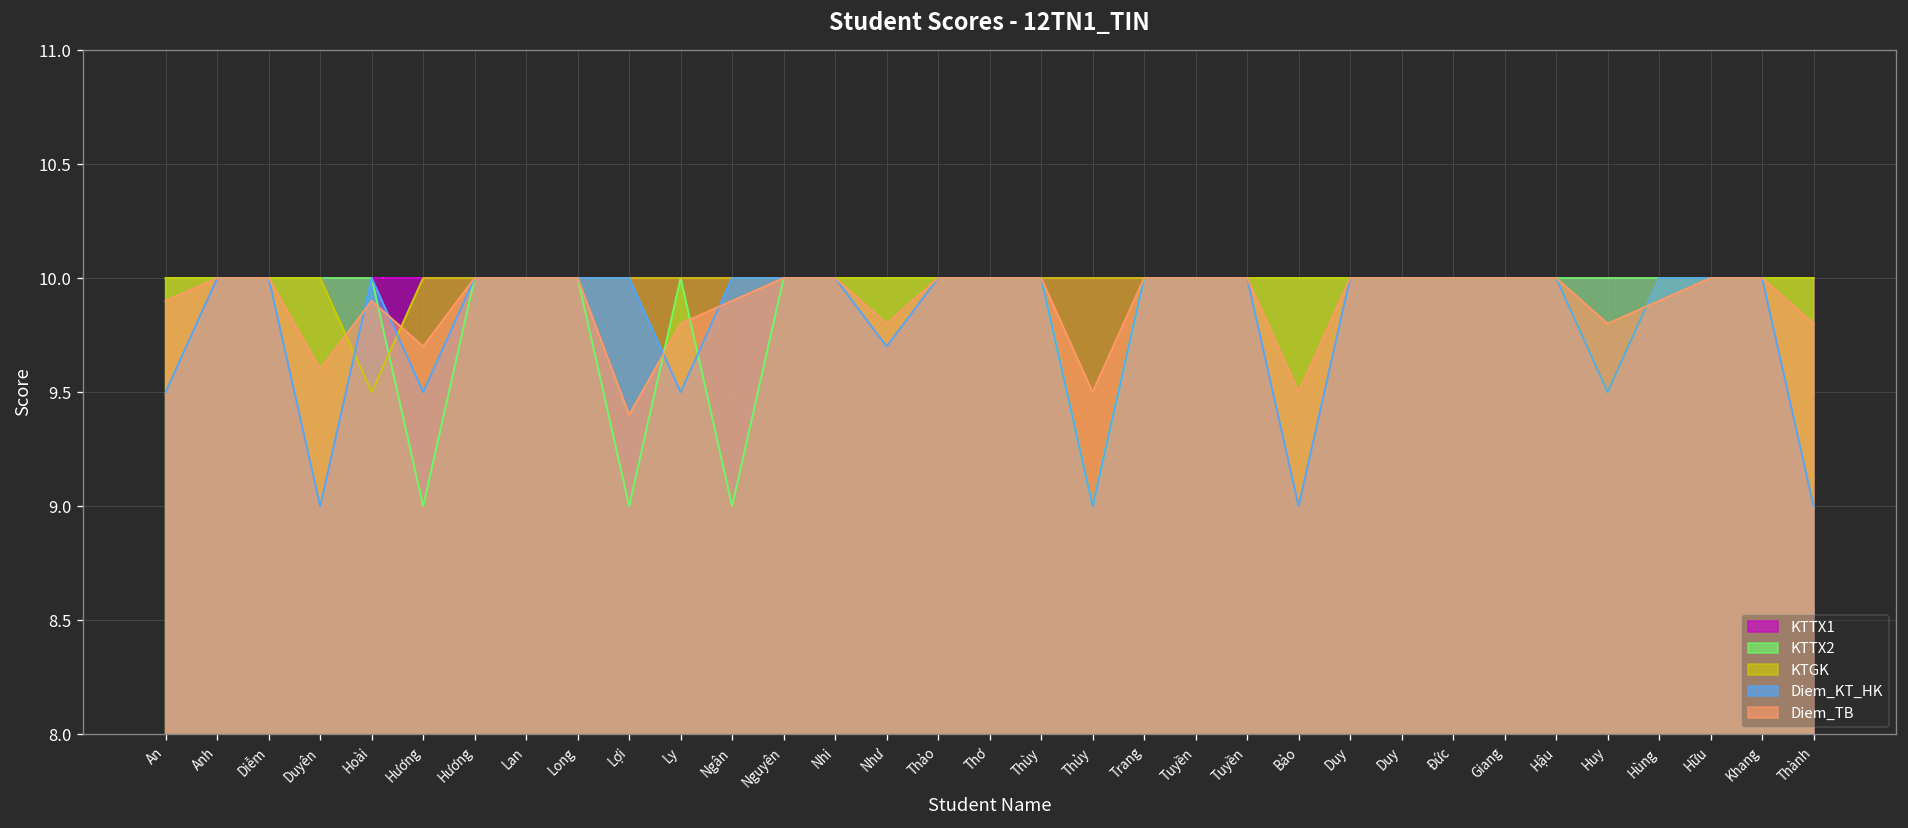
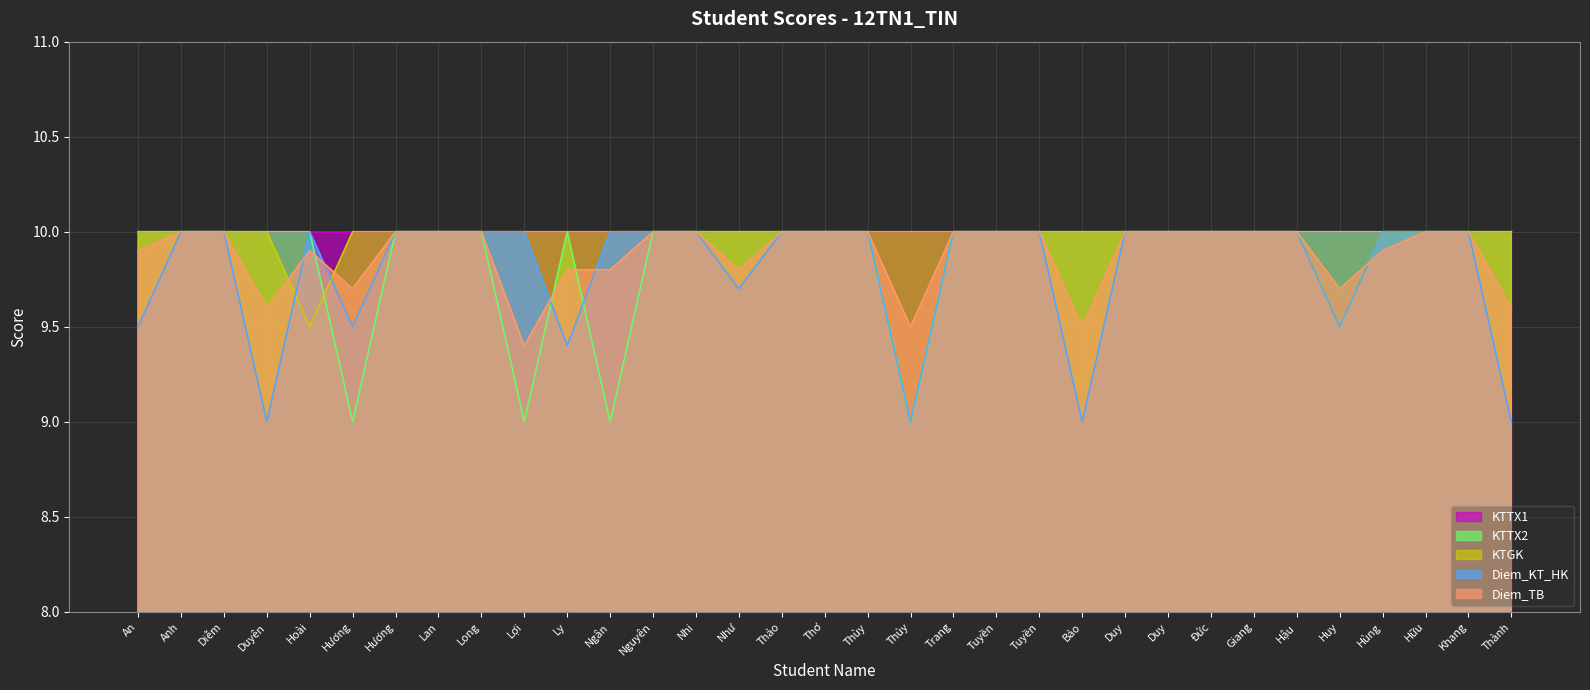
  {
    "KTTX2": {
      "Lợi": 9.0,
      "Ngân": 9.0
    },
    "KTGK": {
      "Hoài": 9.5
    },
    "Diem_KT_HK": {
      "An": 9.5,
      "Duyên": 9.0,
-     "Ly": 9.5,
+     "Ly": 9.4,
      "Như": 9.7,
      "Bảo": 9.0,
      "Thành": 9.0
    },
    "Diem_TB": {
      "An": 9.9,
      "Duyên": 9.6,
      "Hoài": 9.9,
      "Lợi": 9.4,
      "Ly": 9.8,
-     "Ngân": 9.9,
+     "Ngân": 9.8,
      "Như": 9.8,
      "Thủy": 9.5,
      "Bảo": 9.5,
-     "Huy": 9.8,
+     "Huy": 9.7,
      "Hùng": 9.9,
-     "Thành": 9.8
+     "Thành": 9.6
    }
  }
